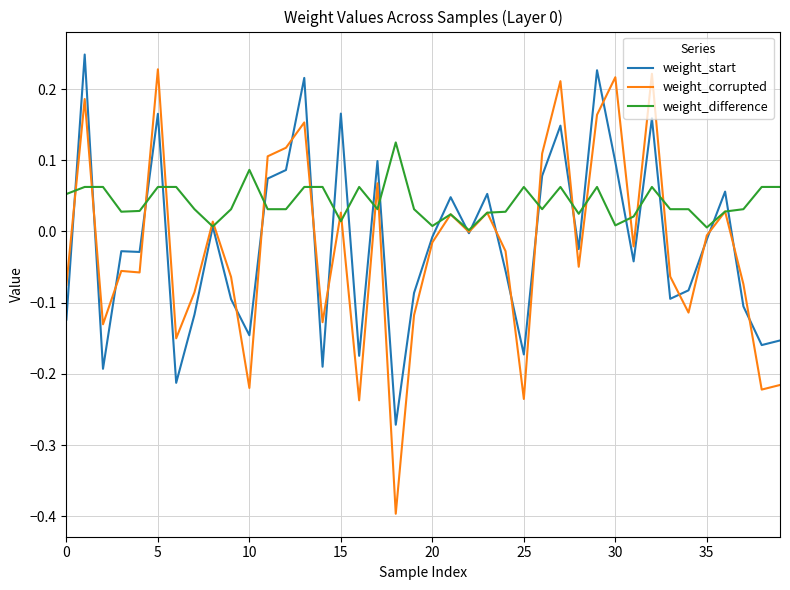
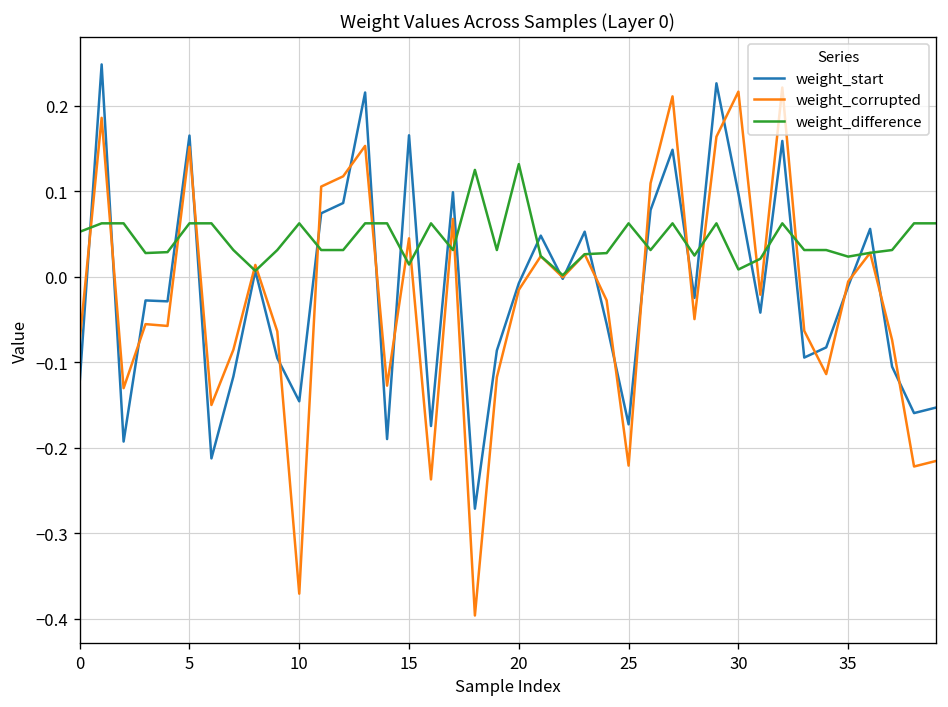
  {
    "weight_start": {
      "0": -0.12,
      "5": 0.17,
      "10": -0.15,
      "15": 0.17,
      "20": -0.01,
      "25": -0.17,
      "30": 0.10,
      "35": -0.01
    },
    "weight_corrupted": {
      "0": -0.07,
-     "5": 0.23,
-     "10": -0.22,
-     "15": 0.03,
+     "5": 0.15,
+     "10": -0.37,
+     "15": 0.04,
      "20": -0.02,
-     "25": -0.24,
+     "25": -0.22,
      "30": 0.22,
      "35": -0.01
    },
    "weight_difference": {
      "0": 0.05,
      "5": 0.06,
-     "10": 0.09,
+     "10": 0.06,
      "15": 0.01,
-     "20": 0.01,
+     "20": 0.13,
      "25": 0.06,
      "30": 0.01,
-     "35": 0.01
+     "35": 0.02
    }
  }
